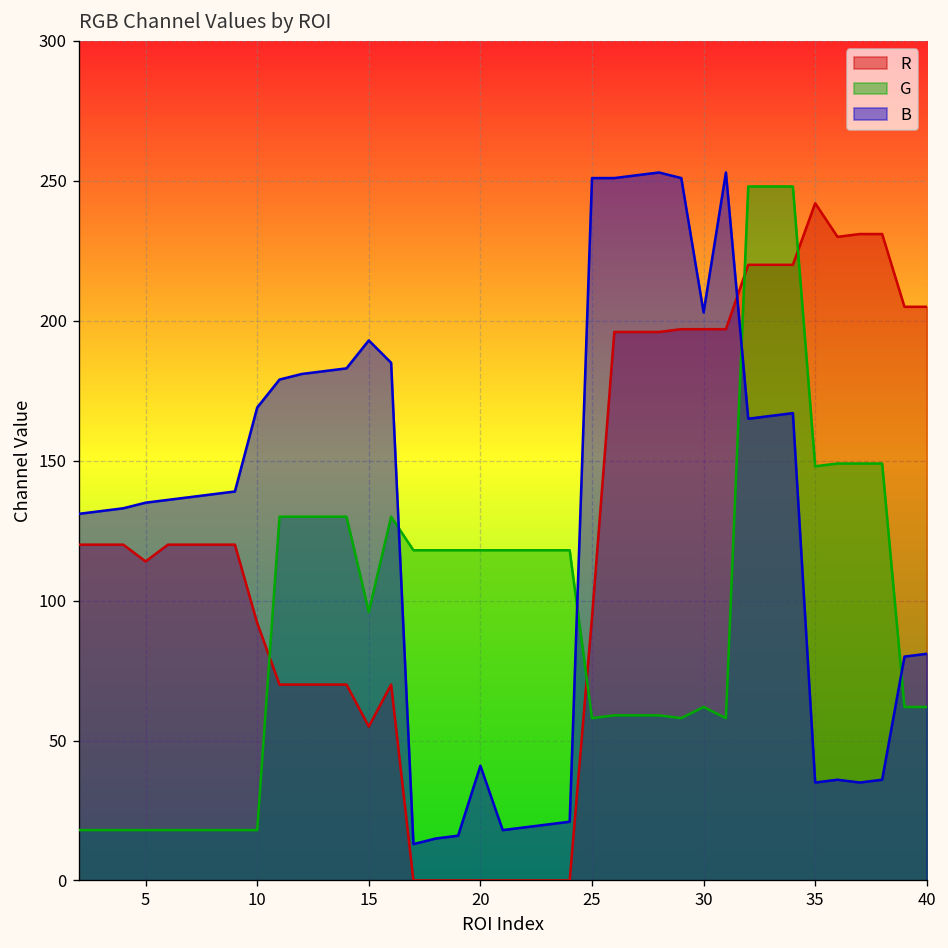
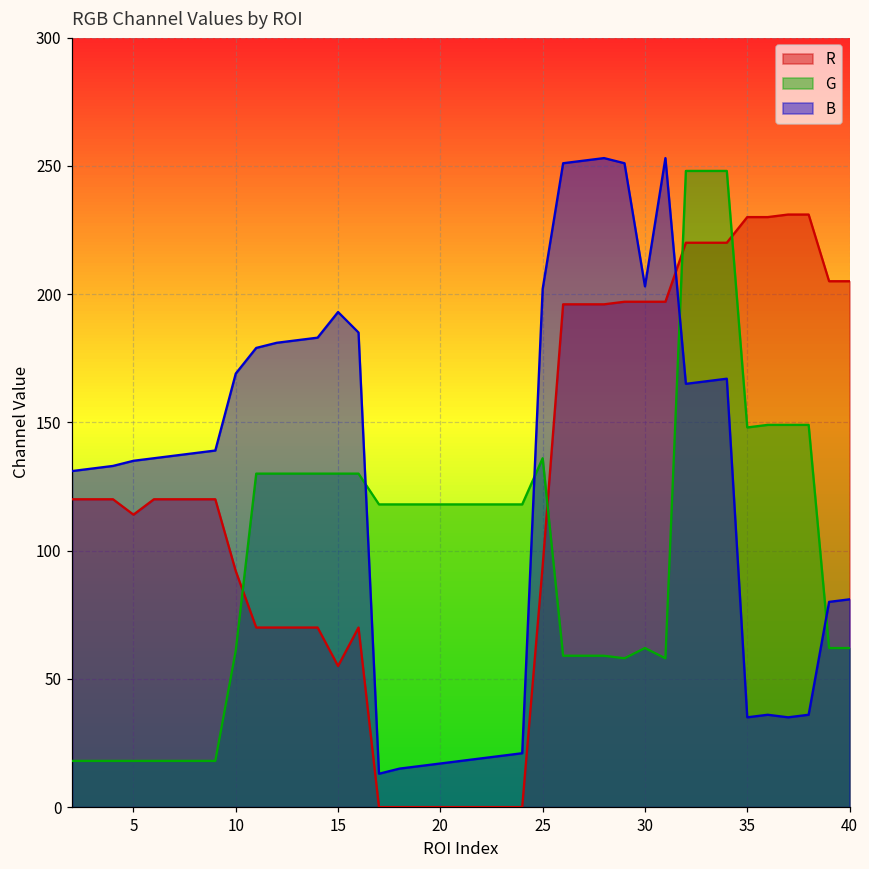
  {
    "R": {
      "5": 114,
      "10": 92,
      "15": 55,
      "20": 0,
      "25": 94,
      "30": 197,
-     "35": 242,
+     "35": 230,
      "40": 205
    },
    "G": {
      "5": 18,
-     "10": 18,
-     "15": 96,
+     "10": 61,
+     "15": 130,
      "20": 118,
-     "25": 58,
+     "25": 136,
      "30": 62,
      "35": 148,
      "40": 62
    },
    "B": {
      "5": 135,
      "10": 169,
      "15": 193,
-     "20": 41,
-     "25": 251,
+     "20": 17,
+     "25": 202,
      "30": 203,
      "35": 35,
      "40": 81
    }
  }
